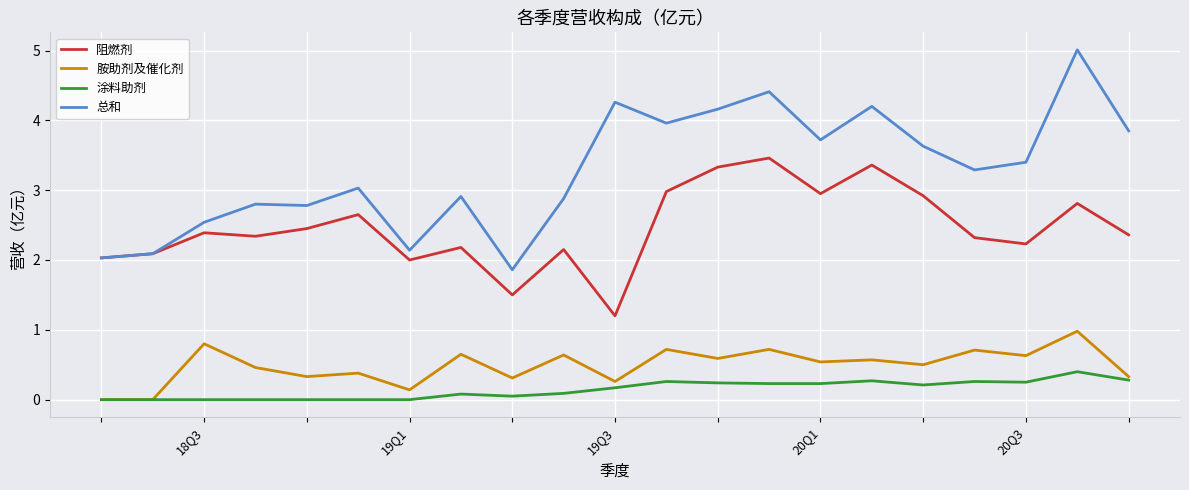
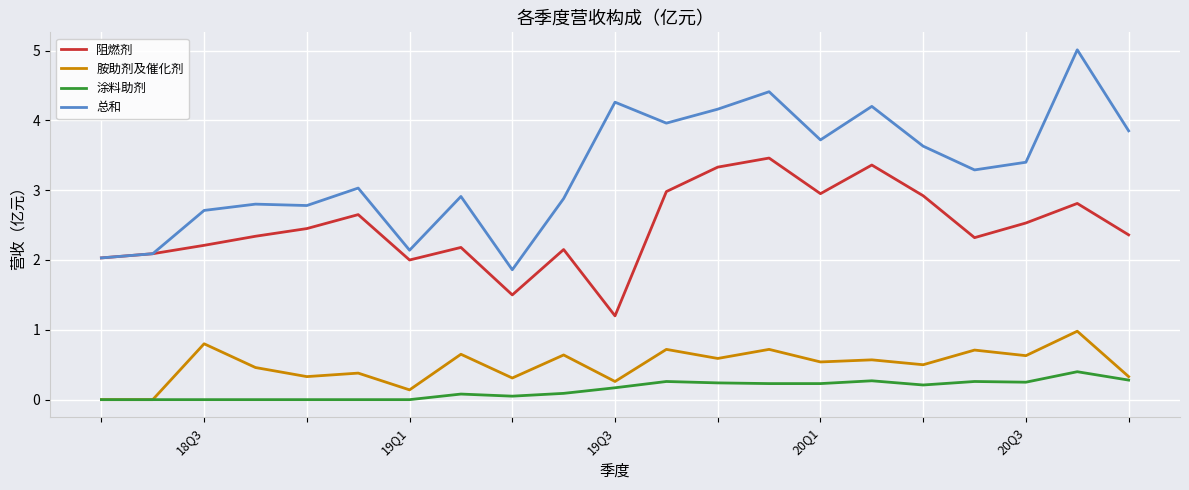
  {
    "阻燃剂": {
-     "18Q3": 2.4,
+     "18Q3": 2.2,
      "19Q3": 1.2,
-     "20Q3": 2.2
+     "20Q3": 2.5
    },
    "胺助剂及催化剂": {
      "18Q3": 0.8,
      "19Q3": 0.3,
      "20Q3": 0.6
    },
    "涂料助剂": {
      "18Q3": 0.0,
      "19Q3": 0.2,
      "20Q3": 0.3
    },
    "总和": {
-     "18Q3": 2.5,
+     "18Q3": 2.7,
      "19Q3": 4.3,
      "20Q3": 3.4
    }
  }
